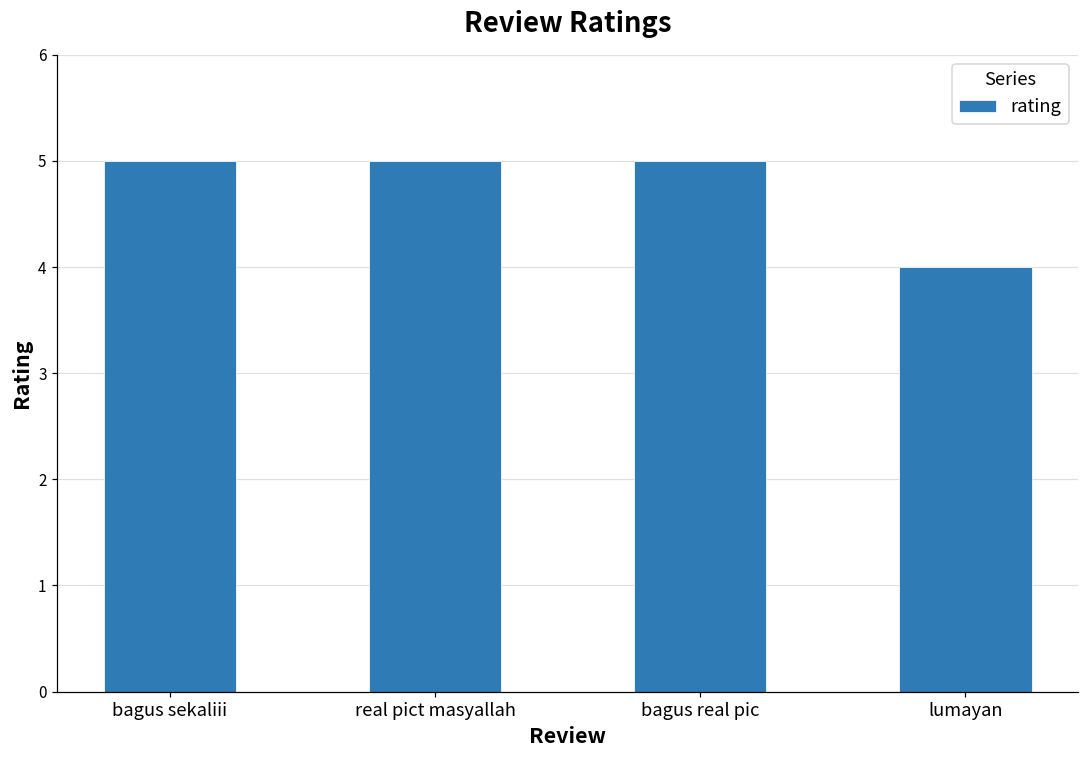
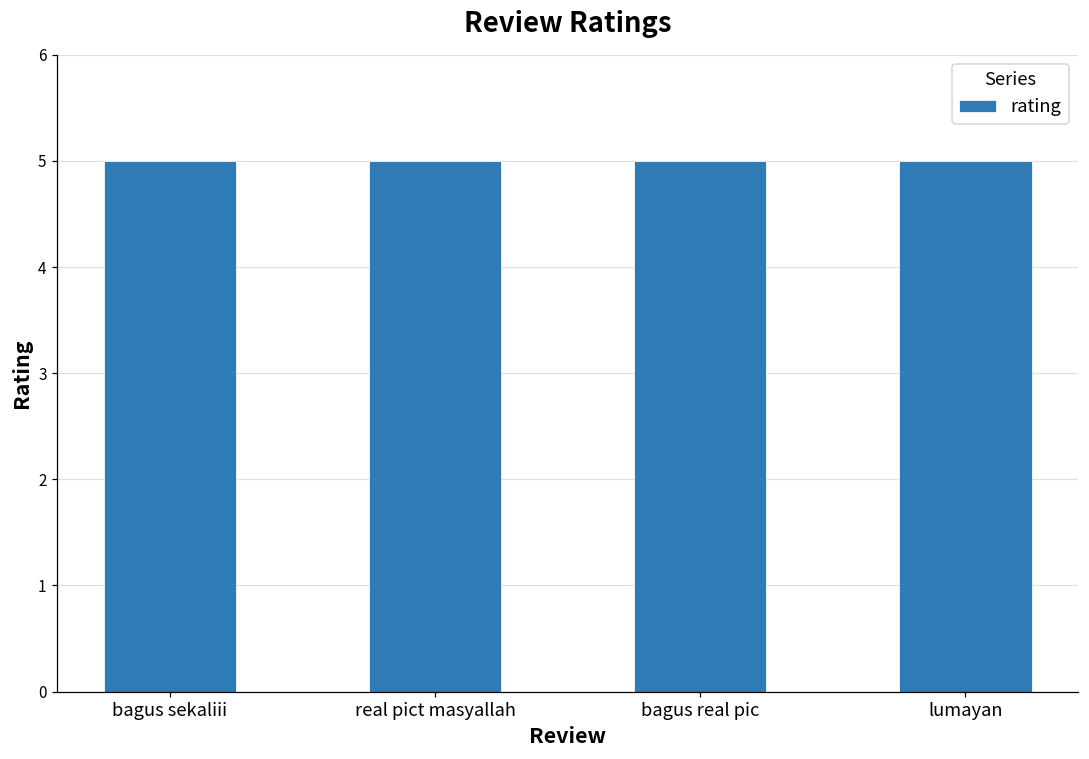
  {
    "bagus sekaliii": 5,
    "real pict masyallah": 5,
    "bagus real pic": 5,
-   "lumayan": 4
+   "lumayan": 5
  }
